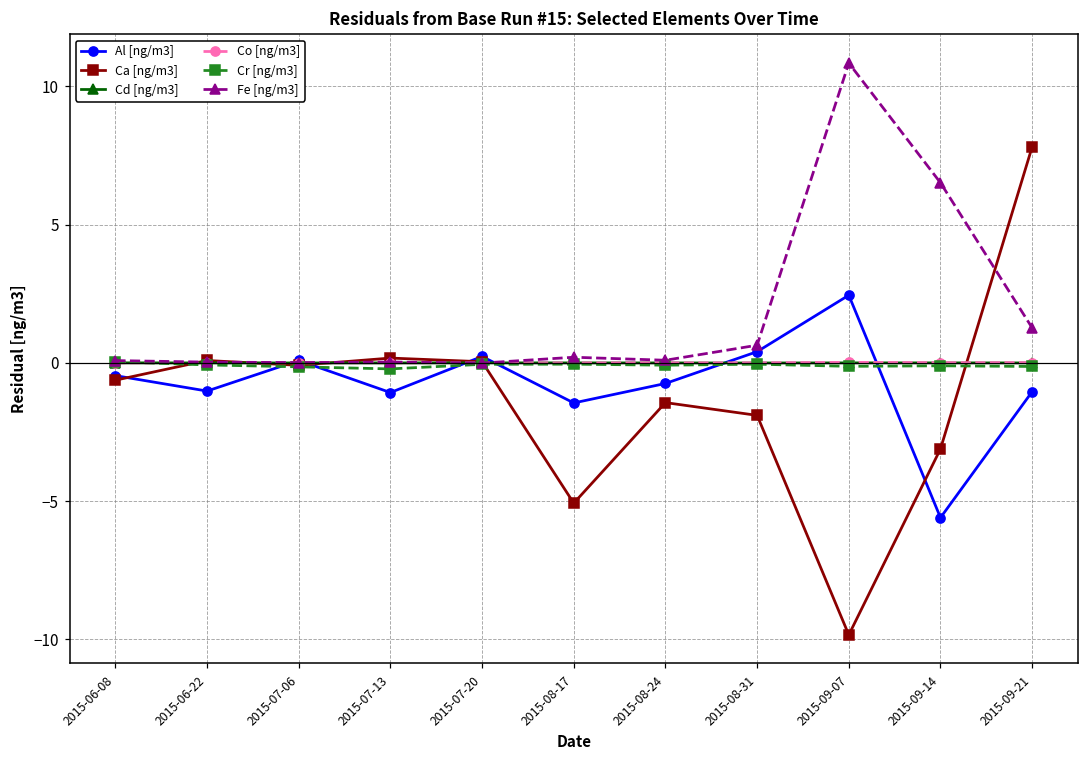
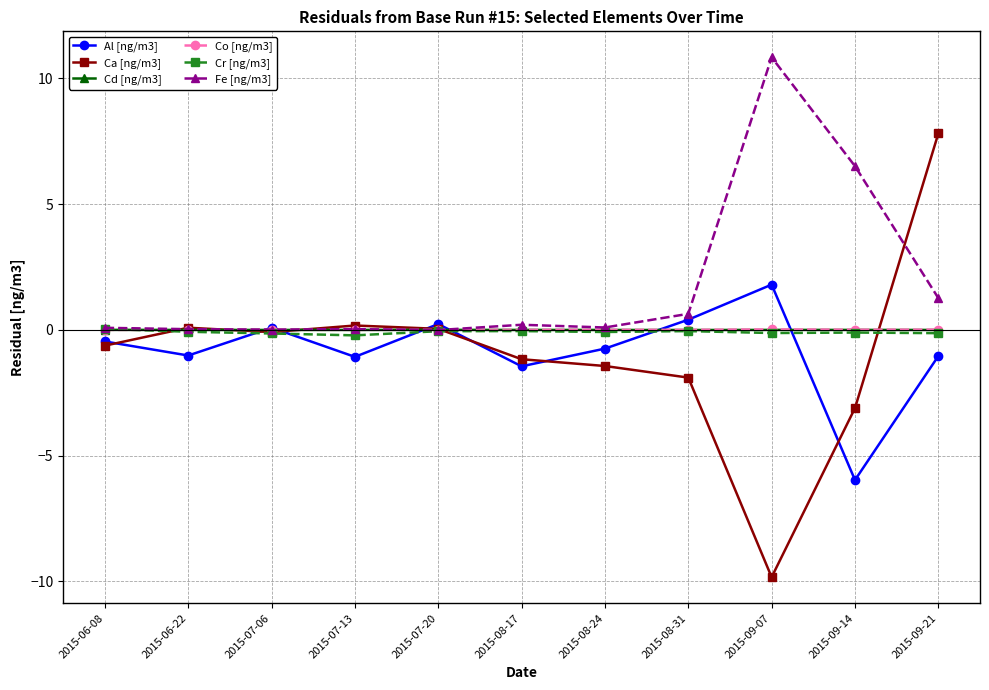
  {
    "Al [ng/m3]": {
      "2015-06-08": -0.5,
      "2015-06-22": -1.0,
      "2015-07-13": -1.1,
      "2015-07-20": 0.2,
      "2015-08-17": -1.5,
      "2015-08-24": -0.7,
      "2015-08-31": 0.4,
-     "2015-09-07": 2.4,
-     "2015-09-14": -5.6,
+     "2015-09-07": 1.8,
+     "2015-09-14": -6.0,
      "2015-09-21": -1.0
    },
    "Ca [ng/m3]": {
      "2015-06-08": -0.6,
      "2015-07-13": 0.2,
-     "2015-08-17": -5.1,
+     "2015-08-17": -1.2,
      "2015-08-24": -1.4,
      "2015-08-31": -1.9,
      "2015-09-07": -9.8,
      "2015-09-14": -3.1,
      "2015-09-21": 7.8
    },
    "Cr [ng/m3]": {
      "2015-07-13": -0.2,
      "2015-09-07": -0.1,
      "2015-09-14": -0.1,
      "2015-09-21": -0.1
    },
    "Fe [ng/m3]": {
      "2015-08-17": 0.2,
      "2015-08-31": 0.6,
      "2015-09-07": 10.8,
      "2015-09-14": 6.5,
      "2015-09-21": 1.3
    }
  }
